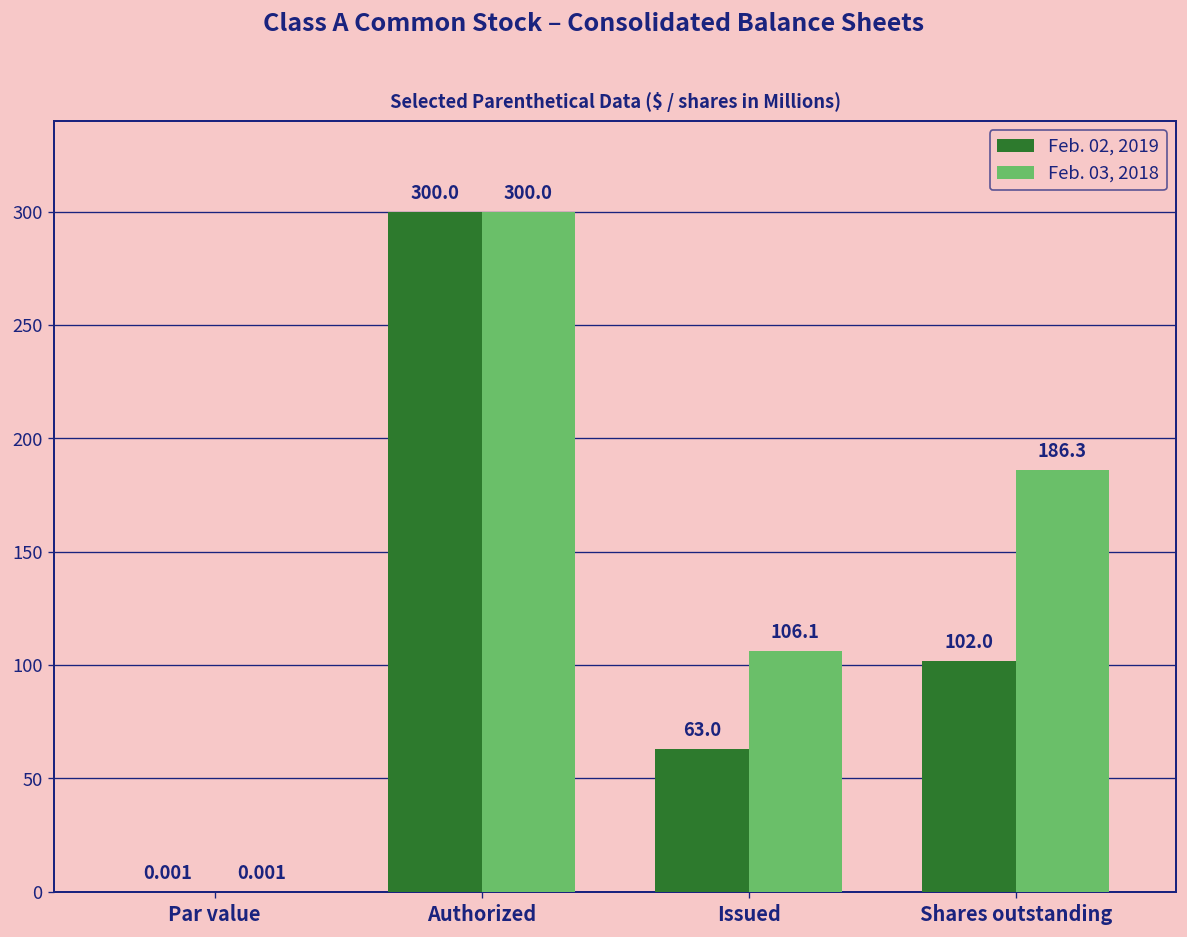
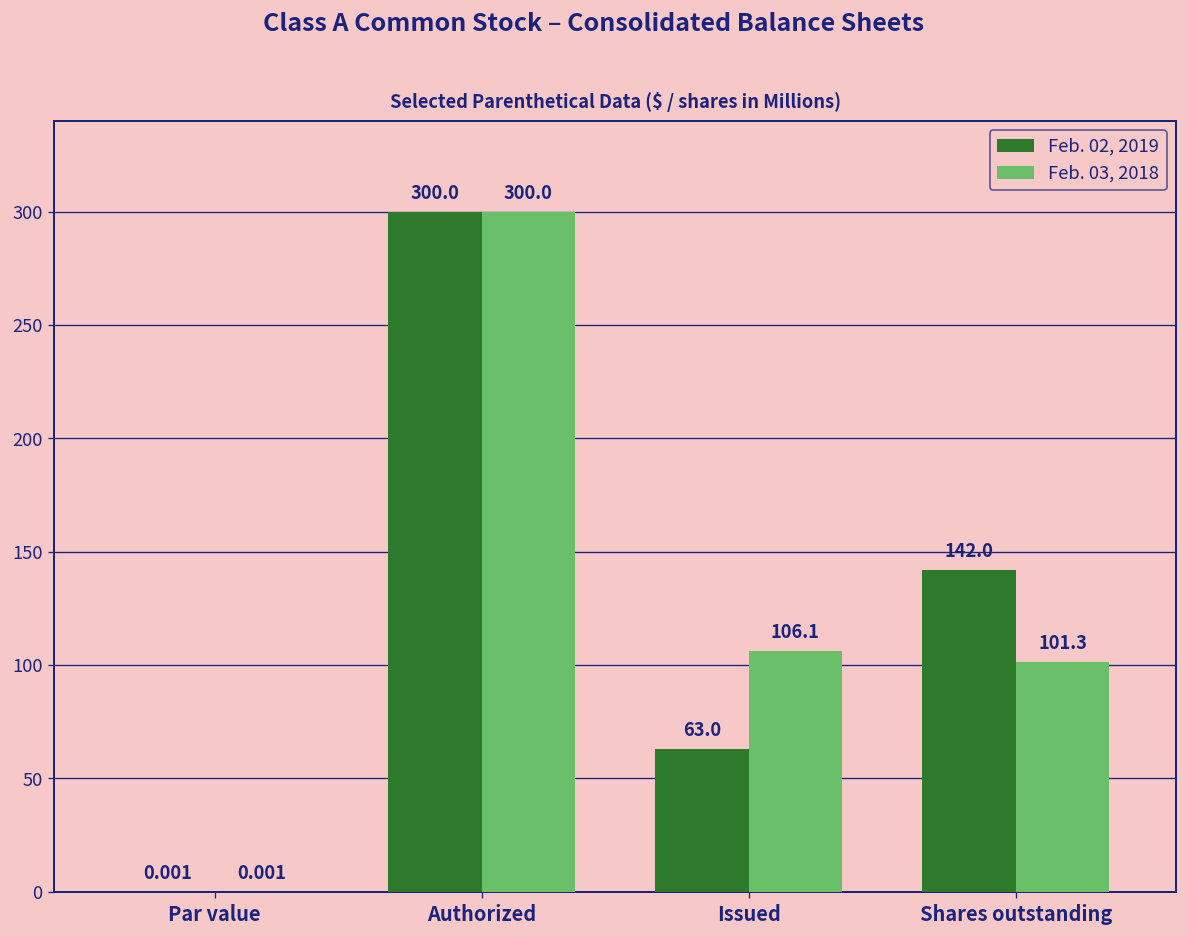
  {
    "Feb. 02, 2019": {
      "Par value": 0.001,
      "Authorized": 300.0,
      "Issued": 63.0,
-     "Shares outstanding": 102.0
+     "Shares outstanding": 142.0
    },
    "Feb. 03, 2018": {
      "Par value": 0.001,
      "Authorized": 300.0,
      "Issued": 106.1,
-     "Shares outstanding": 186.3
+     "Shares outstanding": 101.3
    }
  }
